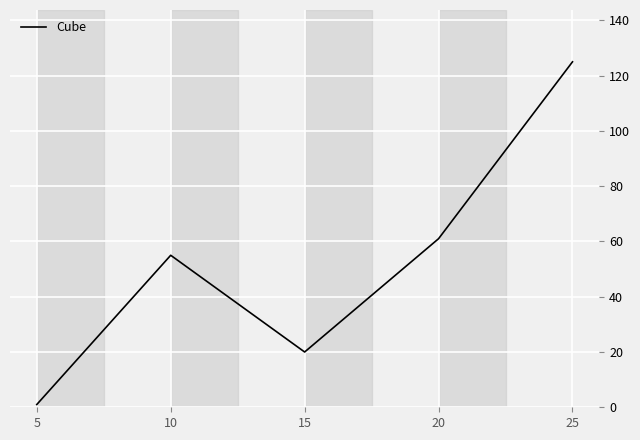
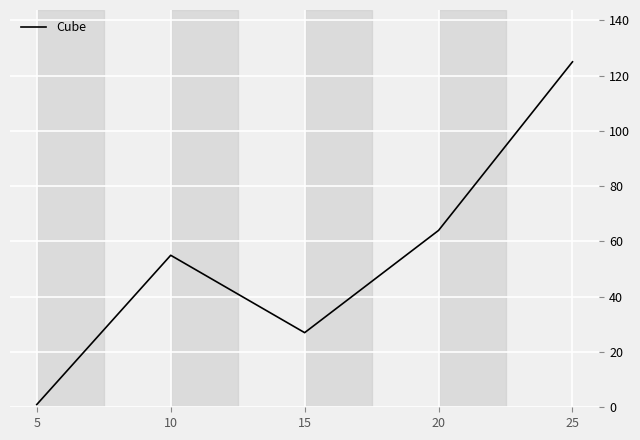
  {
    "5": 1,
    "10": 55,
-   "15": 20,
-   "20": 61,
+   "15": 27,
+   "20": 64,
    "25": 125
  }
